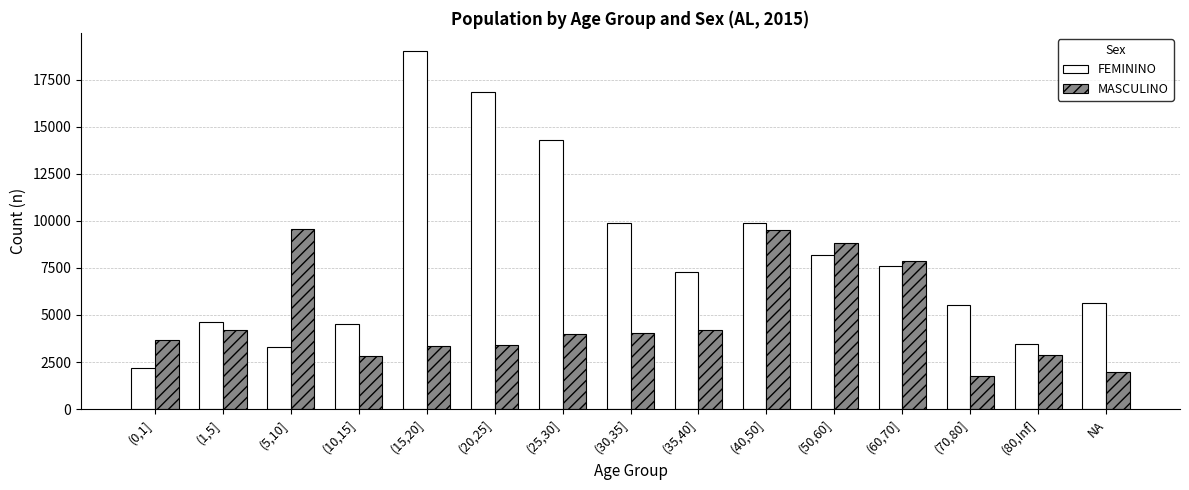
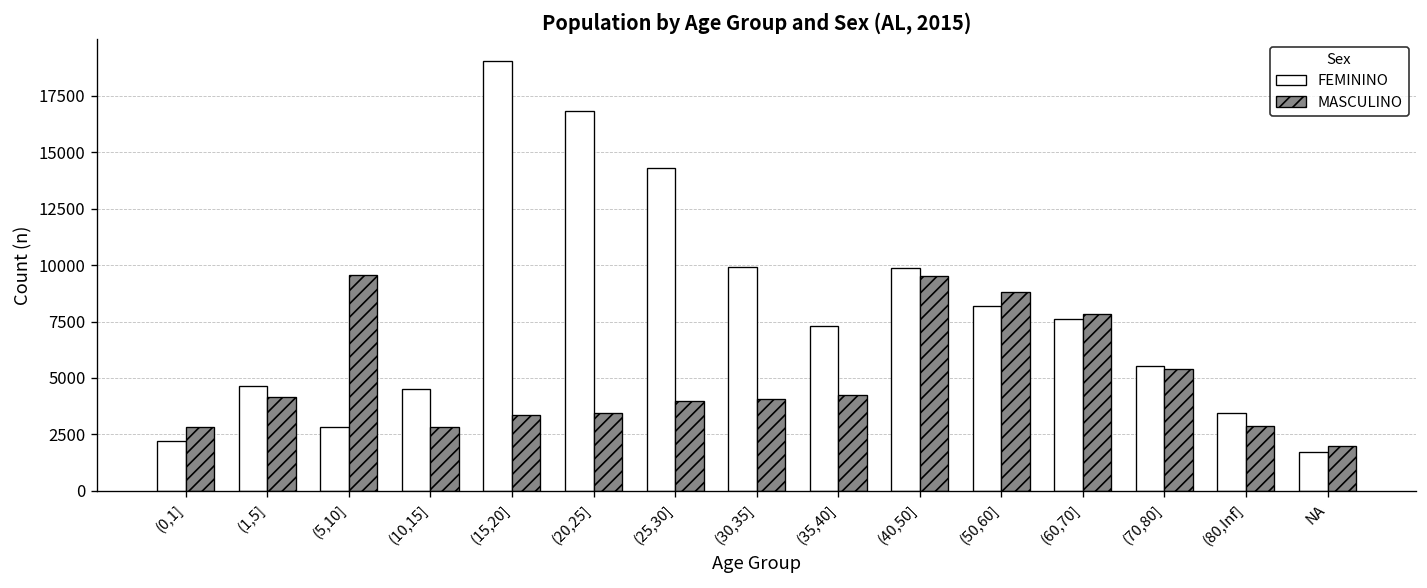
  {
    "FEMININO": {
      "(0,1]": 2200,
      "(1,5]": 4700,
-     "(5,10]": 3300,
+     "(5,10]": 2800,
      "(10,15]": 4500,
      "(15,20]": 19000,
      "(20,25]": 16800,
      "(25,30]": 14300,
      "(30,35]": 9900,
      "(35,40]": 7300,
      "(40,50]": 9900,
      "(50,60]": 8200,
      "(60,70]": 7600,
      "(70,80]": 5500,
      "(80,Inf]": 3500,
-     "NA": 5600
+     "NA": 1700
    },
    "MASCULINO": {
-     "(0,1]": 3600,
+     "(0,1]": 2800,
      "(1,5]": 4200,
      "(5,10]": 9600,
      "(10,15]": 2800,
      "(15,20]": 3400,
      "(20,25]": 3400,
      "(25,30]": 4000,
      "(30,35]": 4100,
      "(35,40]": 4200,
      "(40,50]": 9500,
      "(50,60]": 8800,
      "(60,70]": 7900,
-     "(70,80]": 1800,
+     "(70,80]": 5400,
      "(80,Inf]": 2900,
      "NA": 2000
    }
  }
